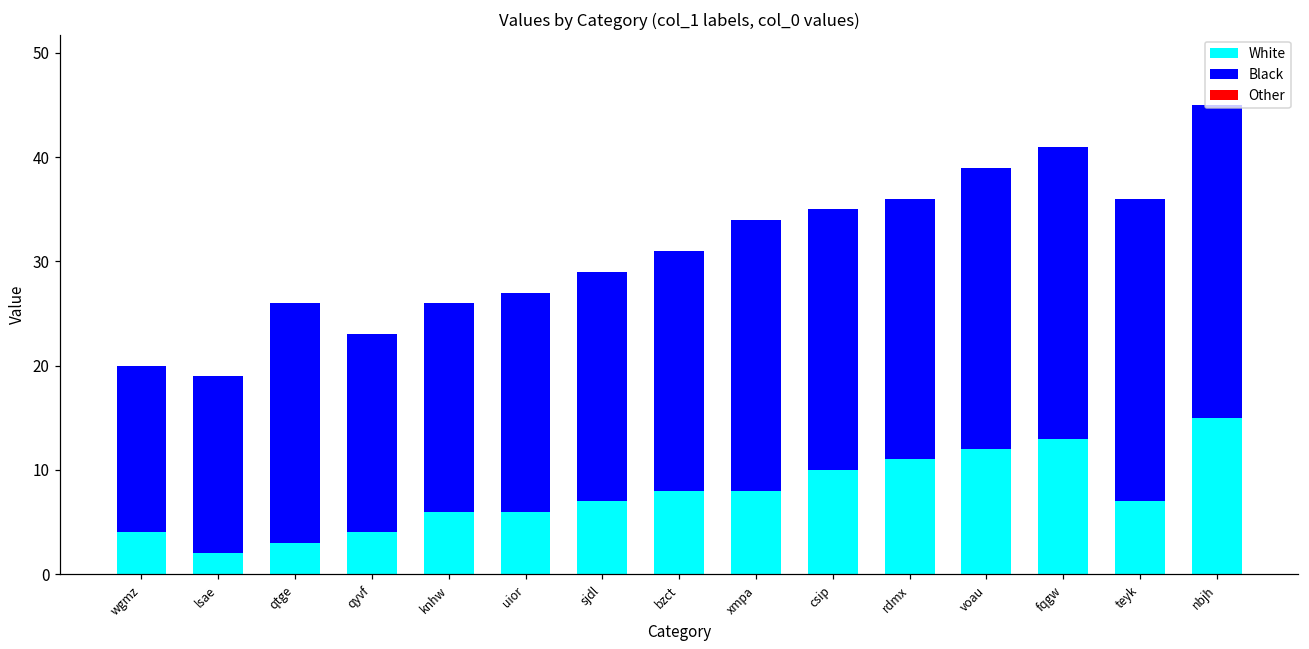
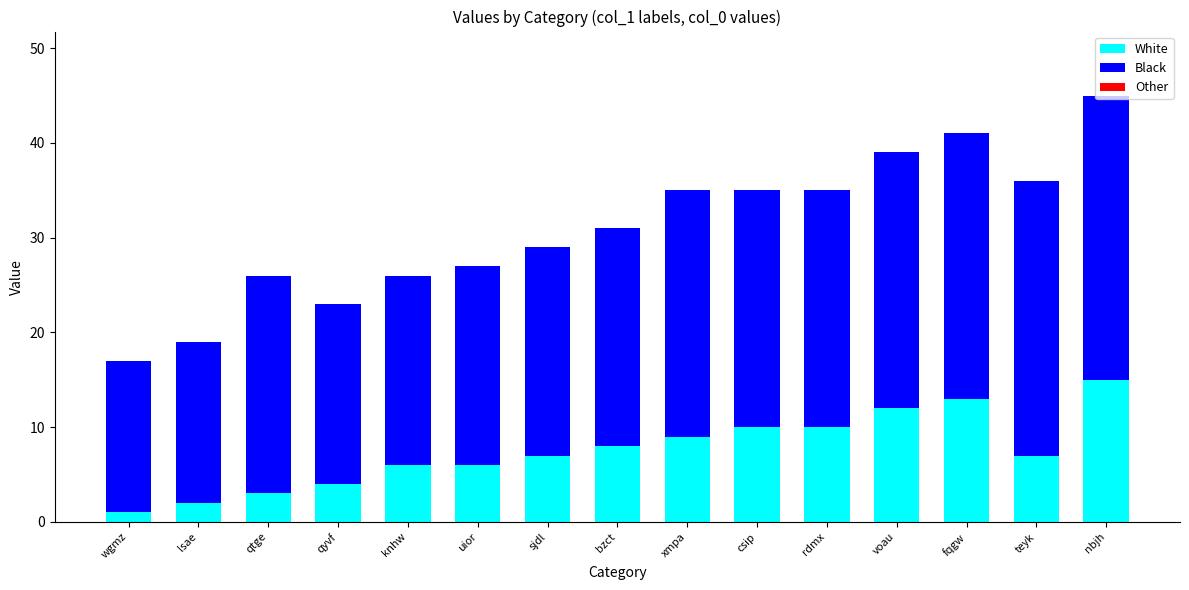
  {
    "White": {
-     "wgmz": 4,
+     "wgmz": 1,
      "lsae": 2,
      "qtge": 3,
      "qyvf": 4,
      "knhw": 6,
      "uior": 6,
      "sjdl": 7,
      "bzct": 8,
-     "xmpa": 8,
+     "xmpa": 9,
      "csip": 10,
-     "rdmx": 11,
+     "rdmx": 10,
      "voau": 12,
      "fqgw": 13,
      "teyk": 7,
      "nbjh": 15
    }
  }
